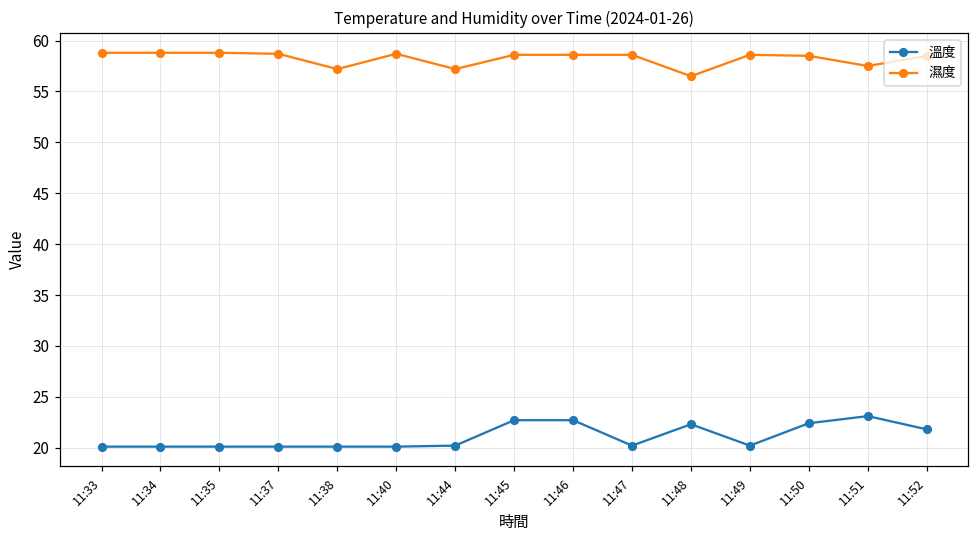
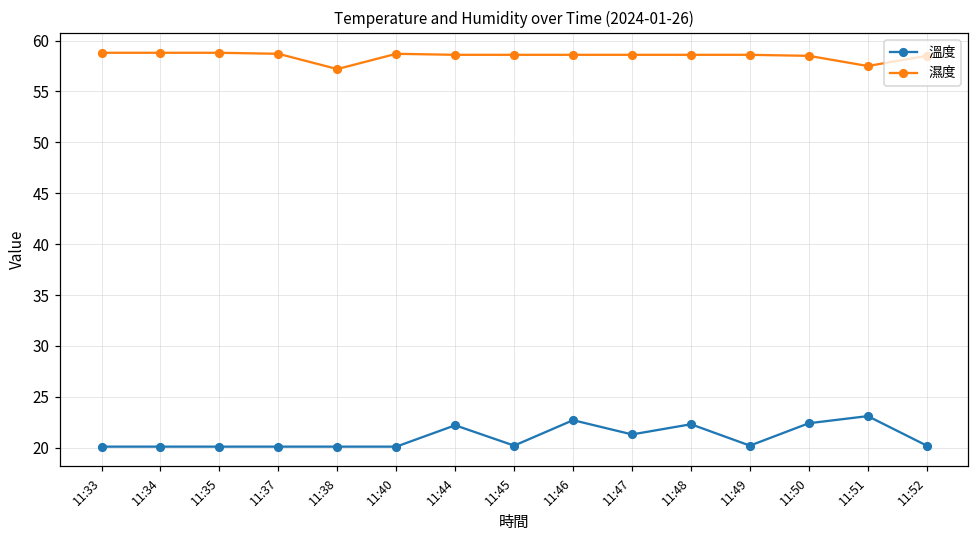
  {
    "溫度": {
      "11:33": 20,
      "11:34": 20,
      "11:35": 20,
      "11:37": 20,
      "11:38": 20,
      "11:40": 20,
-     "11:44": 20,
-     "11:45": 23,
+     "11:44": 22,
+     "11:45": 20,
      "11:46": 23,
-     "11:47": 20,
+     "11:47": 21,
      "11:48": 22,
      "11:49": 20,
      "11:50": 22,
      "11:51": 23,
-     "11:52": 22
+     "11:52": 20
    },
    "濕度": {
      "11:33": 59,
      "11:34": 59,
      "11:35": 59,
      "11:37": 59,
      "11:38": 57,
      "11:40": 59,
-     "11:44": 57,
+     "11:44": 59,
      "11:45": 59,
      "11:46": 59,
      "11:47": 59,
-     "11:48": 57,
+     "11:48": 59,
      "11:49": 59,
      "11:50": 59,
      "11:51": 58
    }
  }
